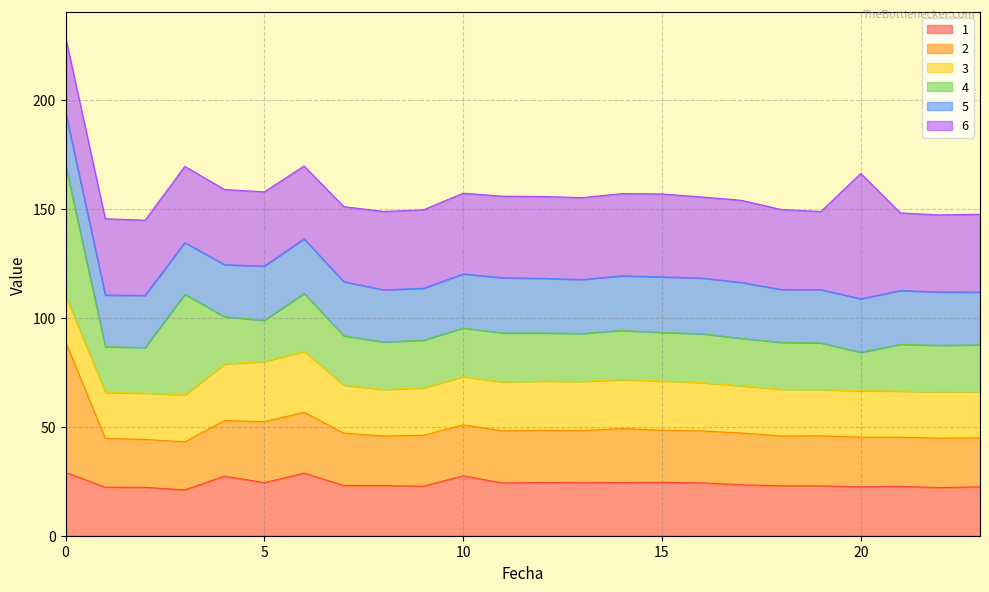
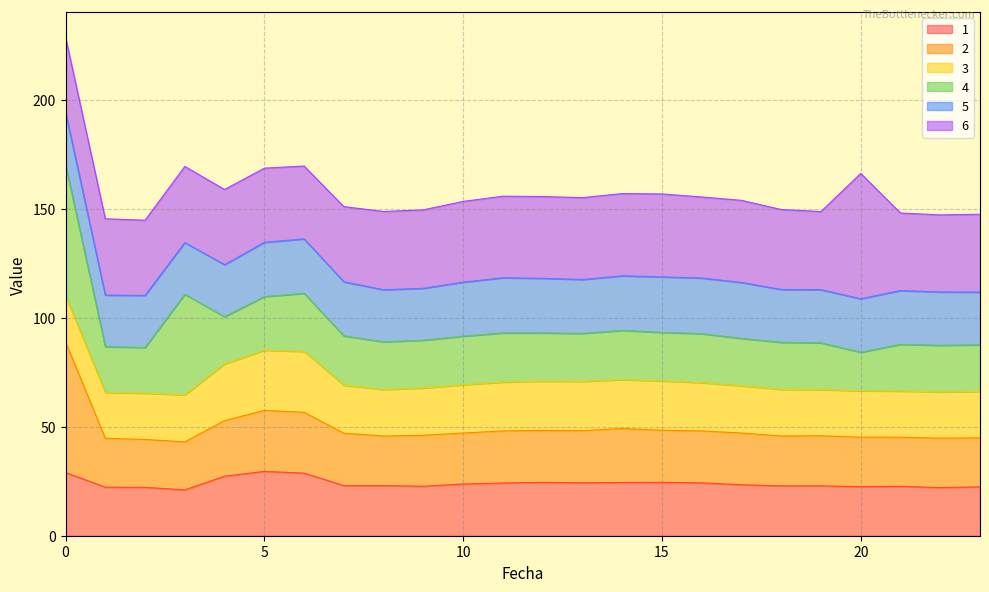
  {
    "1": {
      "0": 29,
-     "5": 24,
-     "10": 27,
+     "5": 30,
+     "10": 24,
      "15": 25,
      "20": 23
    },
    "4": {
      "0": 60,
-     "5": 19,
+     "5": 25,
      "10": 22,
      "15": 22,
      "20": 18
    },
    "5": {
      "0": 24,
      "5": 25,
      "10": 25,
      "15": 25,
      "20": 25
    },
    "6": {
      "0": 35,
      "5": 34,
      "10": 37,
      "15": 38,
      "20": 58
    }
  }
